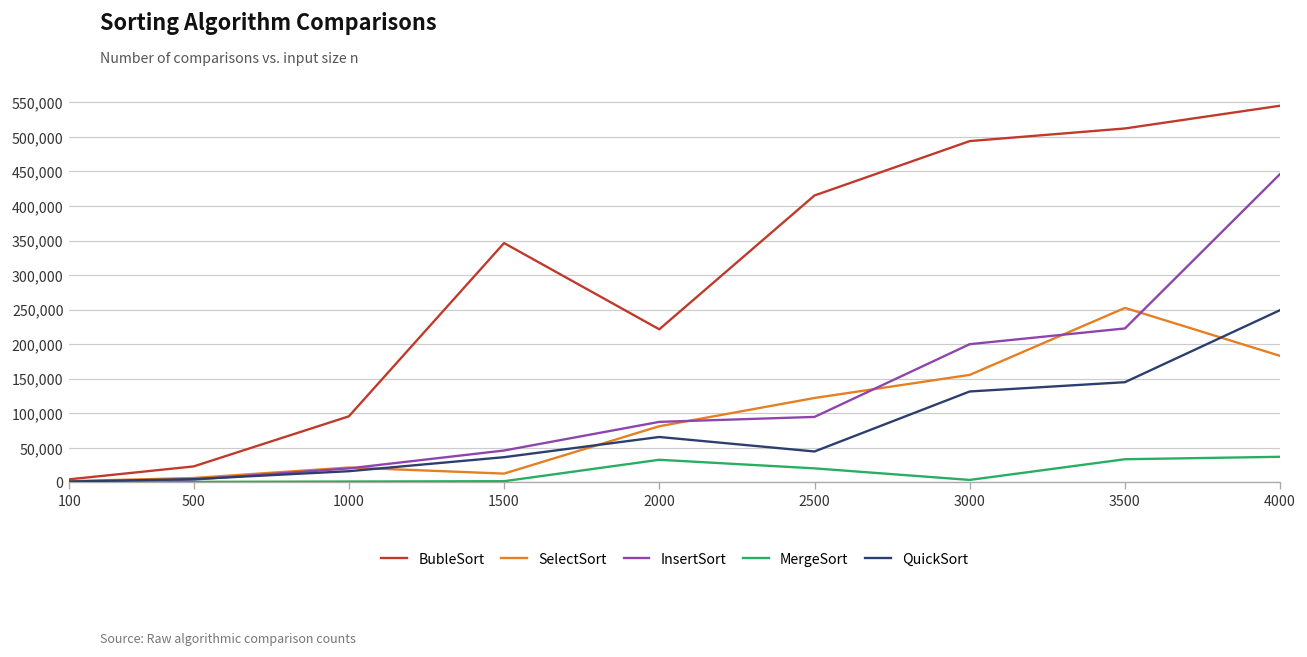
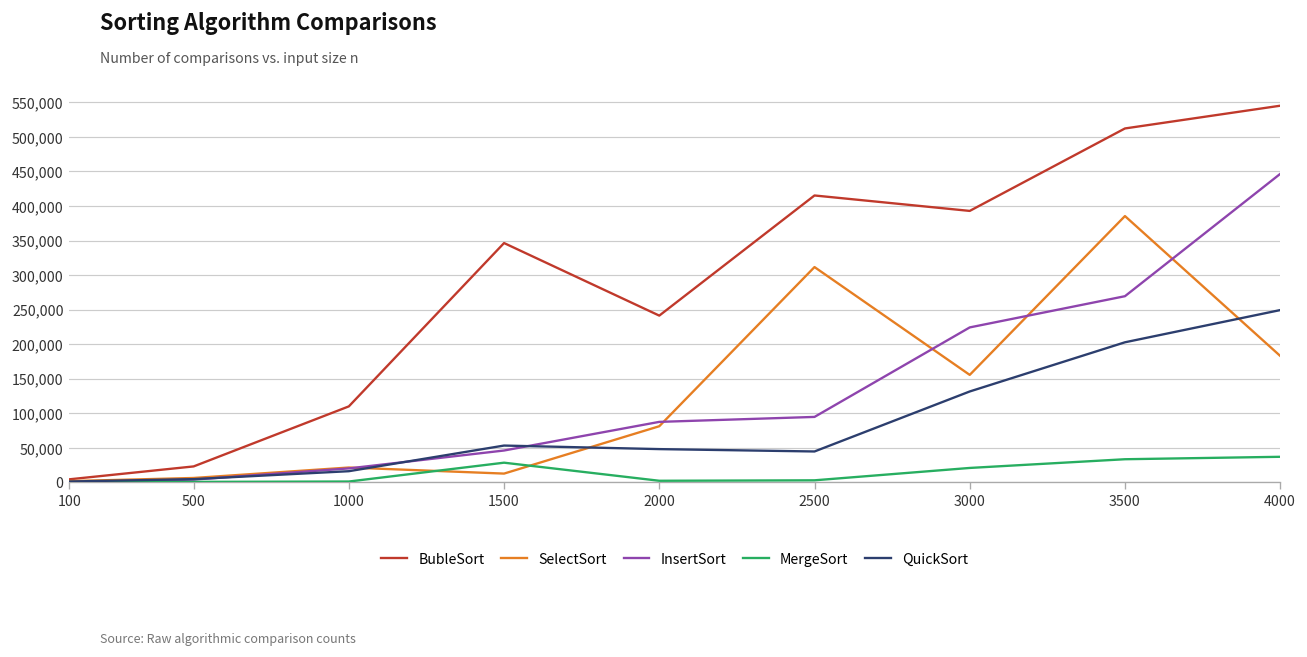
  {
    "BubleSort": {
      "500": "20,000",
-     "1000": "100,000",
+     "1000": "110,000",
      "1500": "350,000",
-     "2000": "220,000",
+     "2000": "240,000",
      "2500": "420,000",
-     "3000": "490,000",
+     "3000": "390,000",
      "3500": "510,000",
      "4000": "550,000"
    },
    "SelectSort": {
      "1500": "10,000",
      "2000": "80,000",
-     "2500": "120,000",
+     "2500": "310,000",
      "3000": "160,000",
-     "3500": "250,000",
+     "3500": "390,000",
      "4000": "180,000"
    },
    "InsertSort": {
      "1500": "50,000",
      "2000": "90,000",
      "2500": "90,000",
-     "3000": "200,000",
-     "3500": "220,000",
+     "3000": "220,000",
+     "3500": "270,000",
      "4000": "450,000"
    },
    "MergeSort": {
      "1000": "0",
-     "1500": "0",
-     "2000": "30,000",
-     "2500": "20,000",
-     "3000": "0",
+     "1500": "30,000",
+     "2000": "0",
+     "2500": "0",
+     "3000": "20,000",
      "3500": "30,000",
      "4000": "40,000"
    },
    "QuickSort": {
-     "1500": "40,000",
-     "2000": "70,000",
+     "1500": "50,000",
+     "2000": "50,000",
      "2500": "40,000",
      "3000": "130,000",
-     "3500": "140,000",
+     "3500": "200,000",
      "4000": "250,000"
    }
  }
